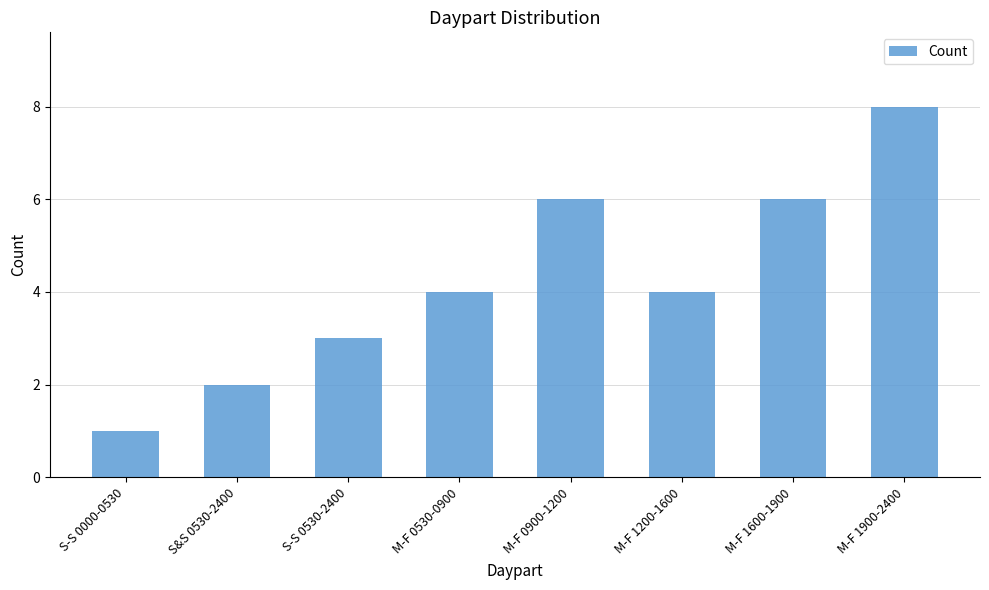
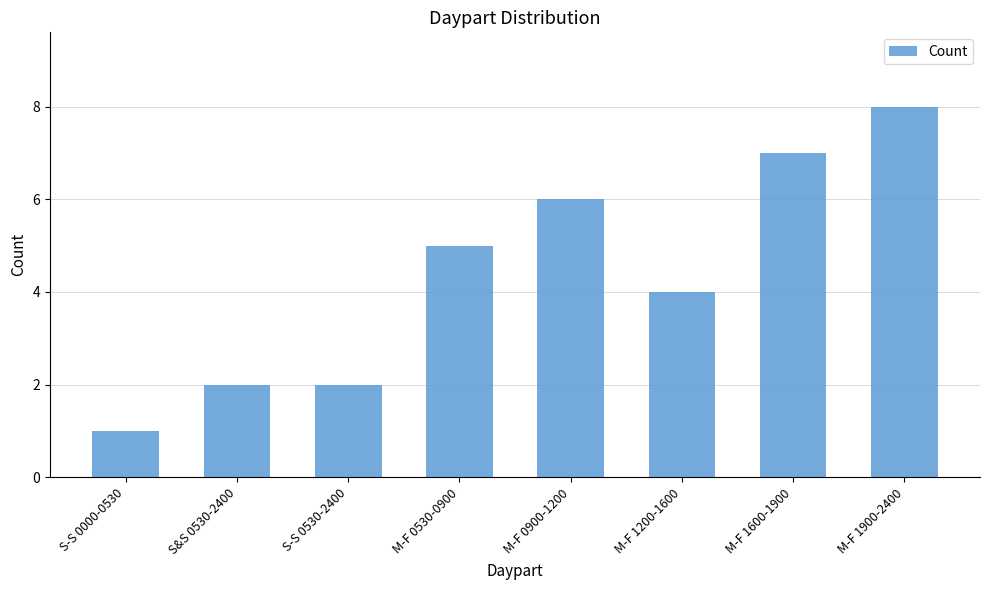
  {
    "S-S 0000-0530": 1,
    "S&S 0530-2400": 2,
-   "S-S 0530-2400": 3,
-   "M-F 0530-0900": 4,
+   "S-S 0530-2400": 2,
+   "M-F 0530-0900": 5,
    "M-F 0900-1200": 6,
    "M-F 1200-1600": 4,
-   "M-F 1600-1900": 6,
+   "M-F 1600-1900": 7,
    "M-F 1900-2400": 8
  }
